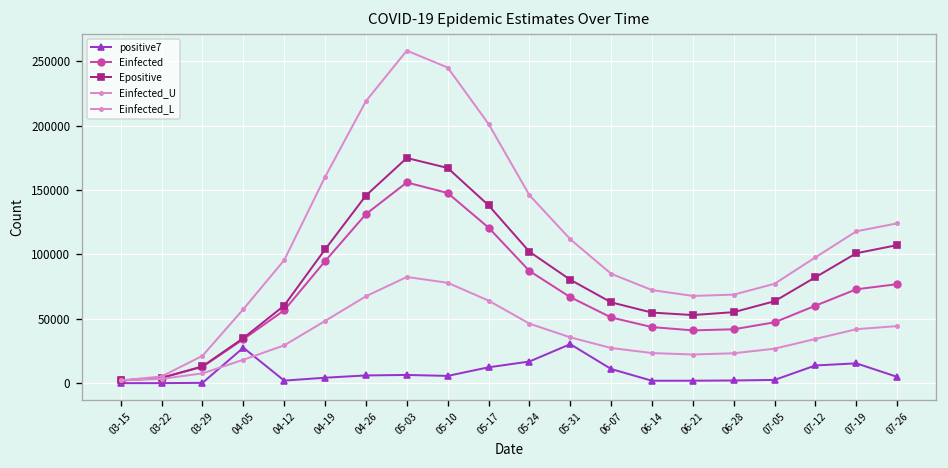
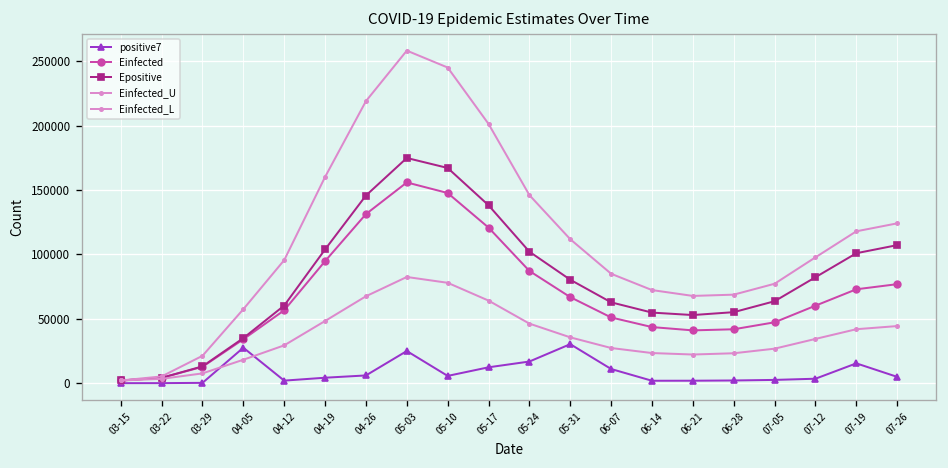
  {
    "positive7": {
      "03-22": 0,
      "03-29": 0,
      "04-05": 28000,
      "04-12": 2000,
      "04-19": 4000,
      "04-26": 6000,
-     "05-03": 6000,
+     "05-03": 25000,
      "05-10": 6000,
      "05-17": 12000,
      "05-24": 17000,
      "05-31": 30000,
      "06-07": 11000,
      "06-14": 2000,
      "06-21": 2000,
      "06-28": 2000,
      "07-05": 3000,
-     "07-12": 14000,
+     "07-12": 3000,
      "07-19": 15000,
      "07-26": 5000
    }
  }
